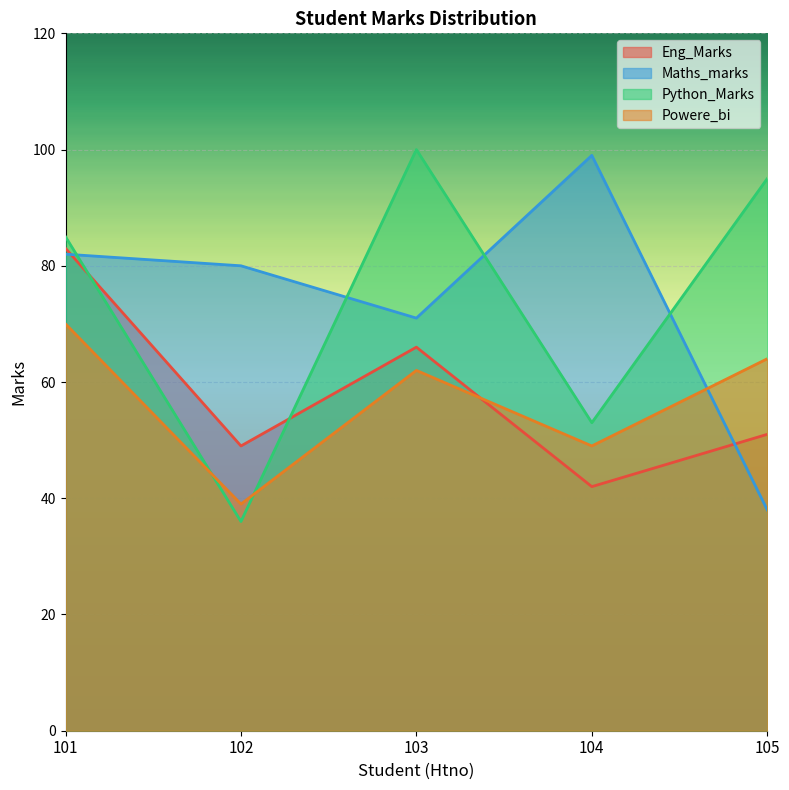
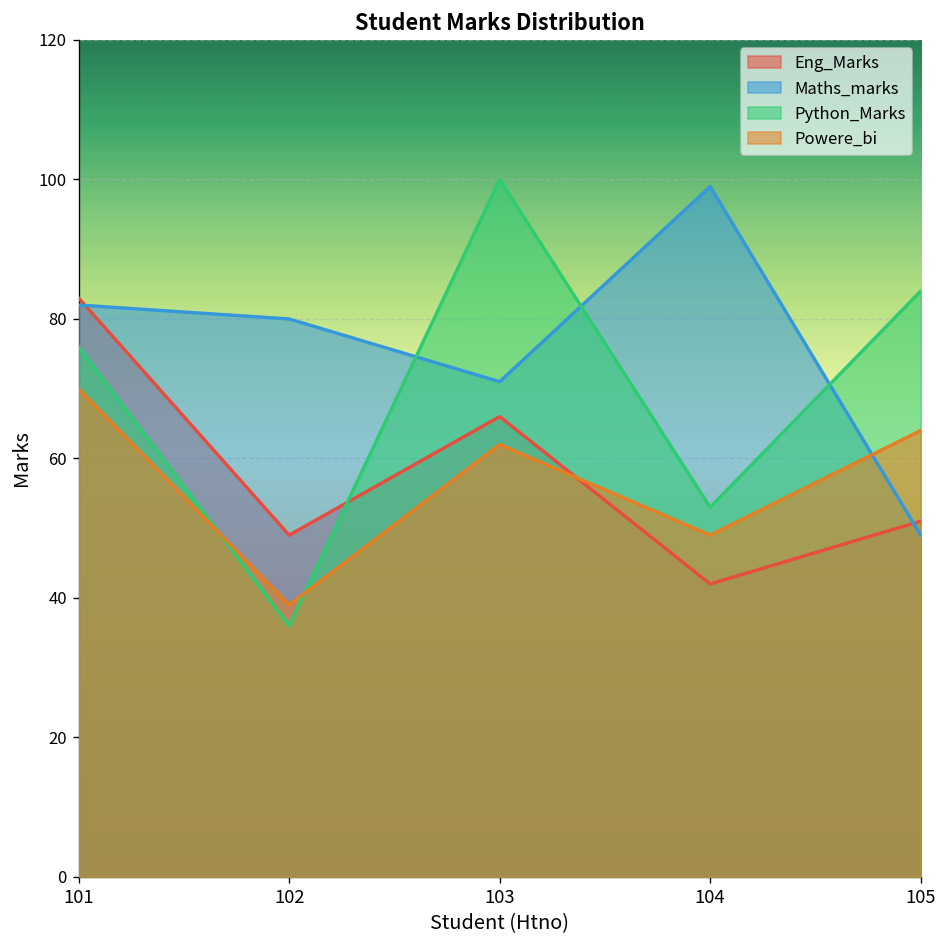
  {
    "Maths_marks": {
      "101": 82,
      "102": 80,
      "103": 71,
      "104": 99,
-     "105": 38
+     "105": 49
    },
    "Python_Marks": {
-     "101": 85,
+     "101": 76,
      "102": 36,
      "103": 100,
      "104": 53,
-     "105": 95
+     "105": 84
    }
  }
